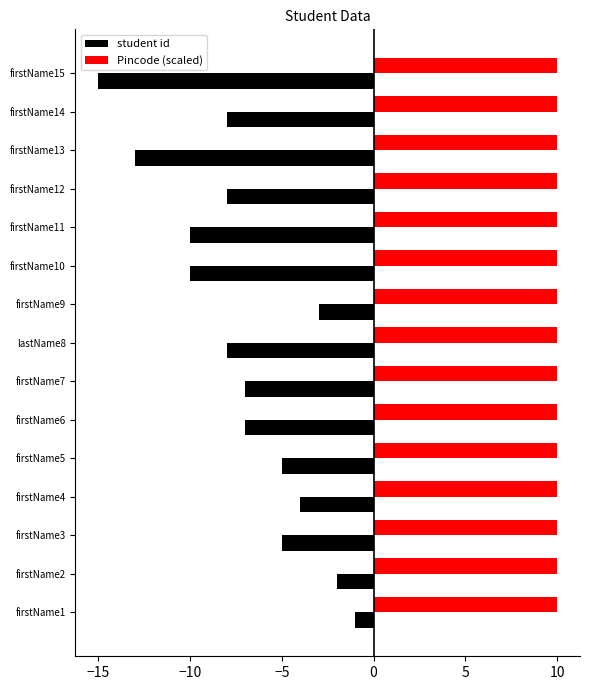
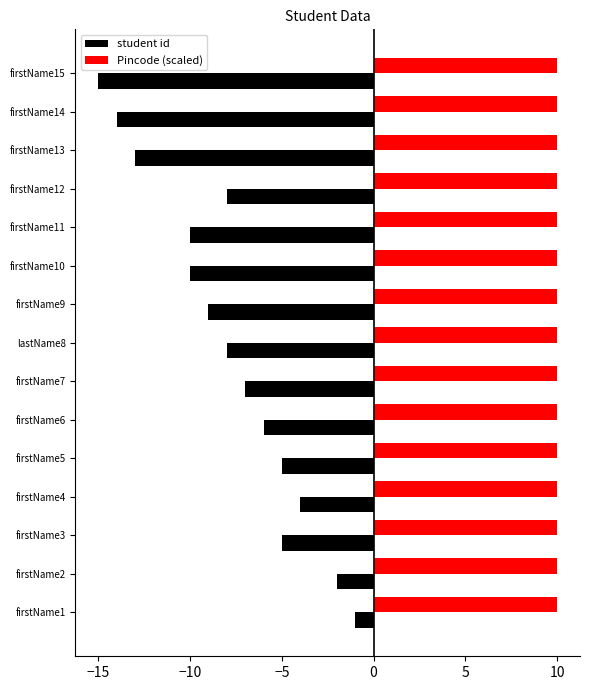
  {
    "student id": {
      "firstName15": -15.0,
-     "firstName14": -8.0,
+     "firstName14": -14.0,
      "firstName13": -13.0,
      "firstName12": -8.0,
      "firstName11": -10.0,
      "firstName10": -10.0,
-     "firstName9": -3.0,
+     "firstName9": -9.0,
      "lastName8": -8.0,
      "firstName7": -7.0,
-     "firstName6": -7.0,
+     "firstName6": -6.0,
      "firstName5": -5.0,
      "firstName4": -4.0,
      "firstName3": -5.0,
      "firstName2": -2.0,
      "firstName1": -1.0
    },
    "Pincode (scaled)": {
      "firstName15": 10.0,
      "firstName14": 10.0,
      "firstName13": 10.0,
      "firstName12": 10.0,
      "firstName11": 10.0,
      "firstName10": 10.0,
      "firstName9": 10.0,
      "lastName8": 10.0,
      "firstName7": 10.0,
      "firstName6": 10.0,
      "firstName5": 10.0,
      "firstName4": 10.0,
      "firstName3": 10.0,
      "firstName2": 10.0,
      "firstName1": 10.0
    }
  }
